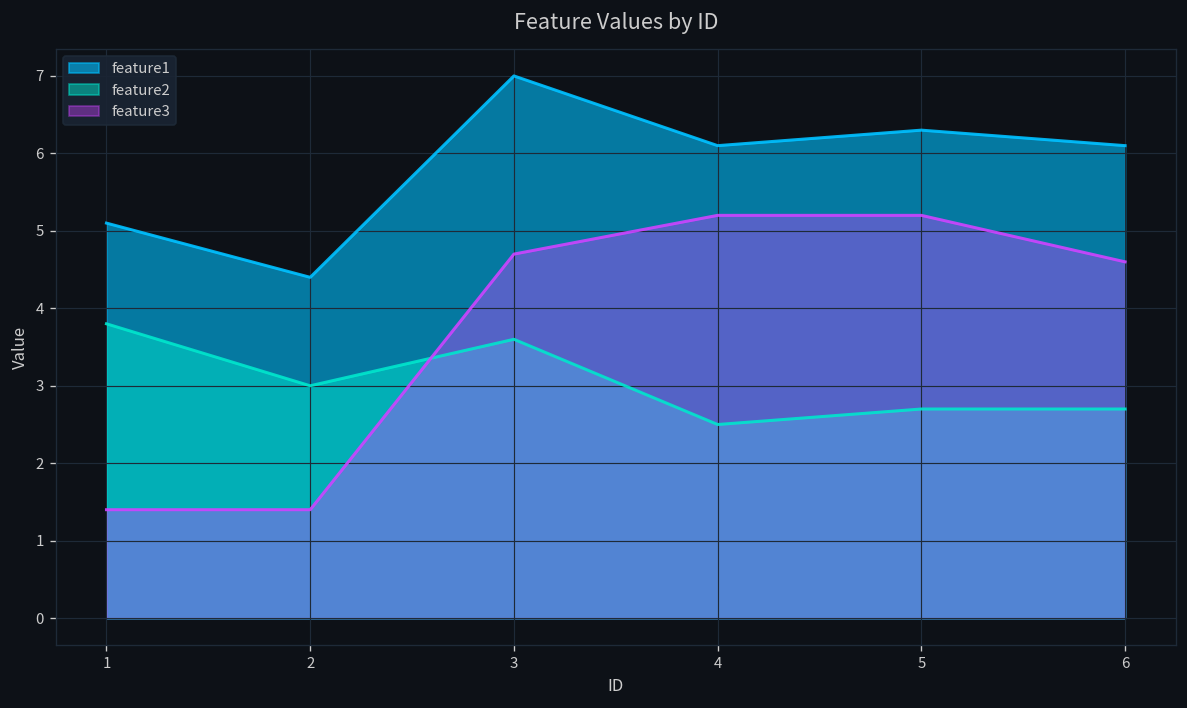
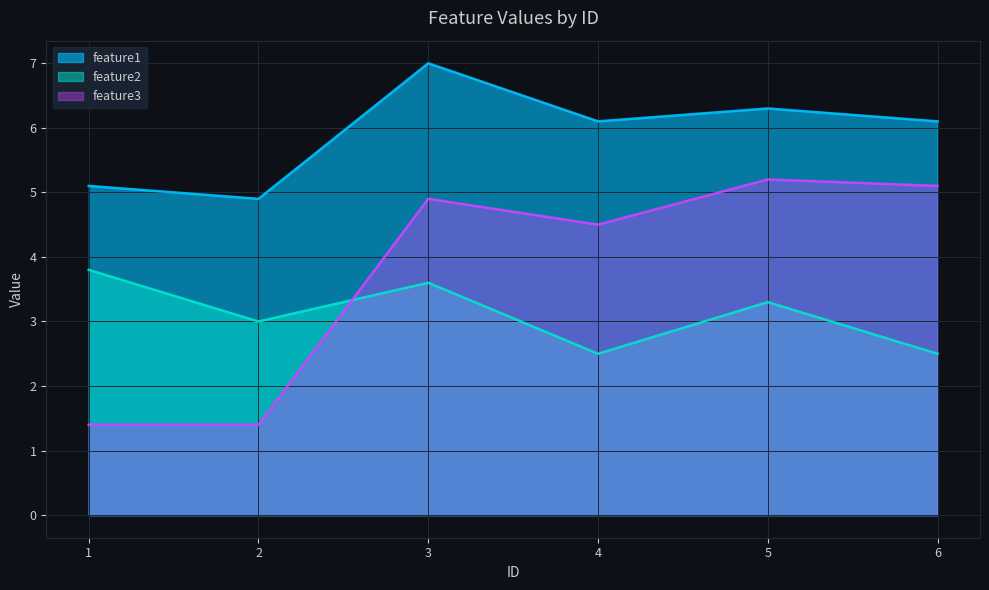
  {
    "feature1": {
      "1": 5.1,
-     "2": 4.4,
+     "2": 4.9,
      "3": 7.0,
      "4": 6.1,
      "5": 6.3,
      "6": 6.1
    },
    "feature2": {
      "1": 3.8,
      "2": 3.0,
      "3": 3.6,
      "4": 2.5,
-     "5": 2.7,
-     "6": 2.7
+     "5": 3.3,
+     "6": 2.5
    },
    "feature3": {
      "1": 1.4,
      "2": 1.4,
-     "3": 4.7,
-     "4": 5.2,
+     "3": 4.9,
+     "4": 4.5,
      "5": 5.2,
-     "6": 4.6
+     "6": 5.1
    }
  }
